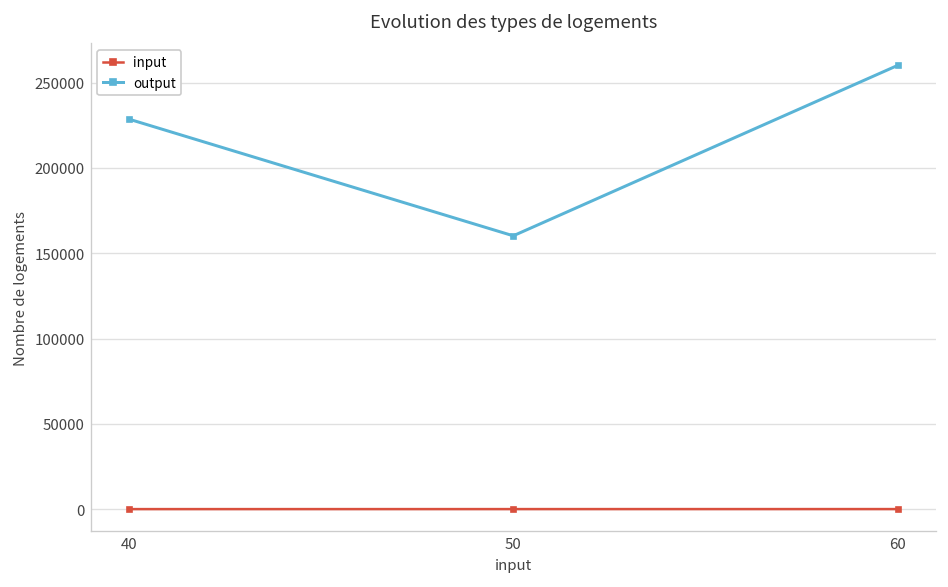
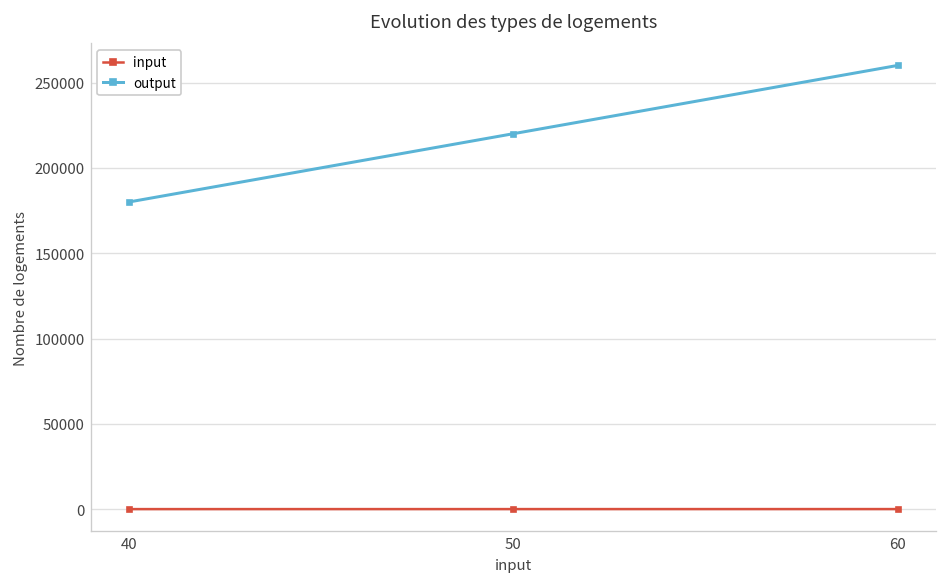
  {
    "input": {
      "40": 0,
      "50": 0,
      "60": 0
    },
    "output": {
-     "40": 229000,
-     "50": 160000,
+     "40": 180000,
+     "50": 220000,
      "60": 260000
    }
  }
